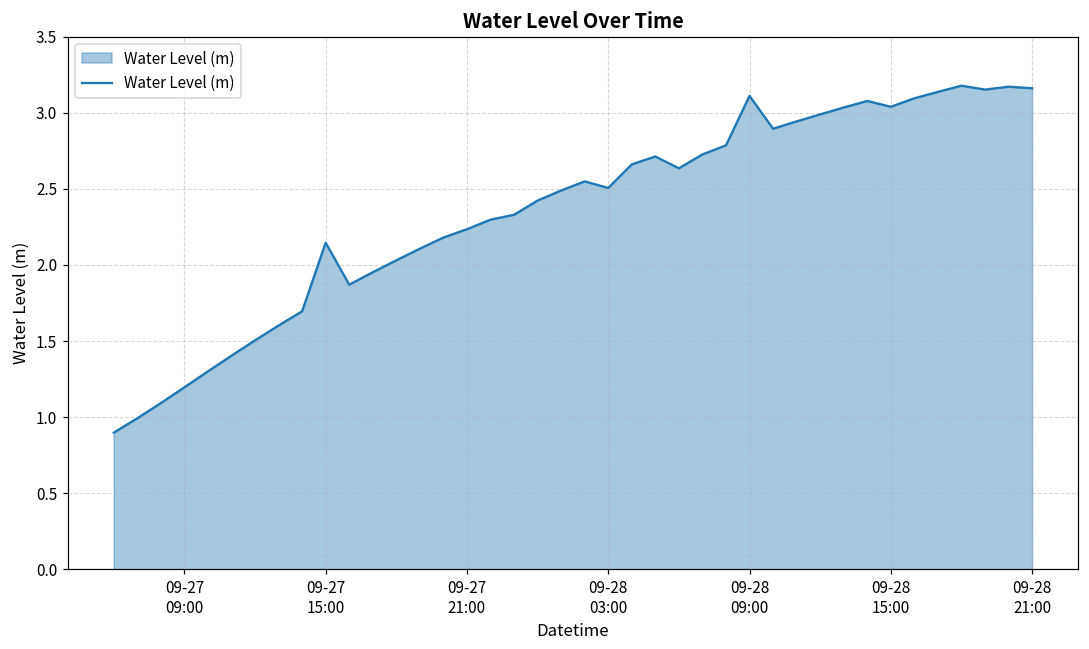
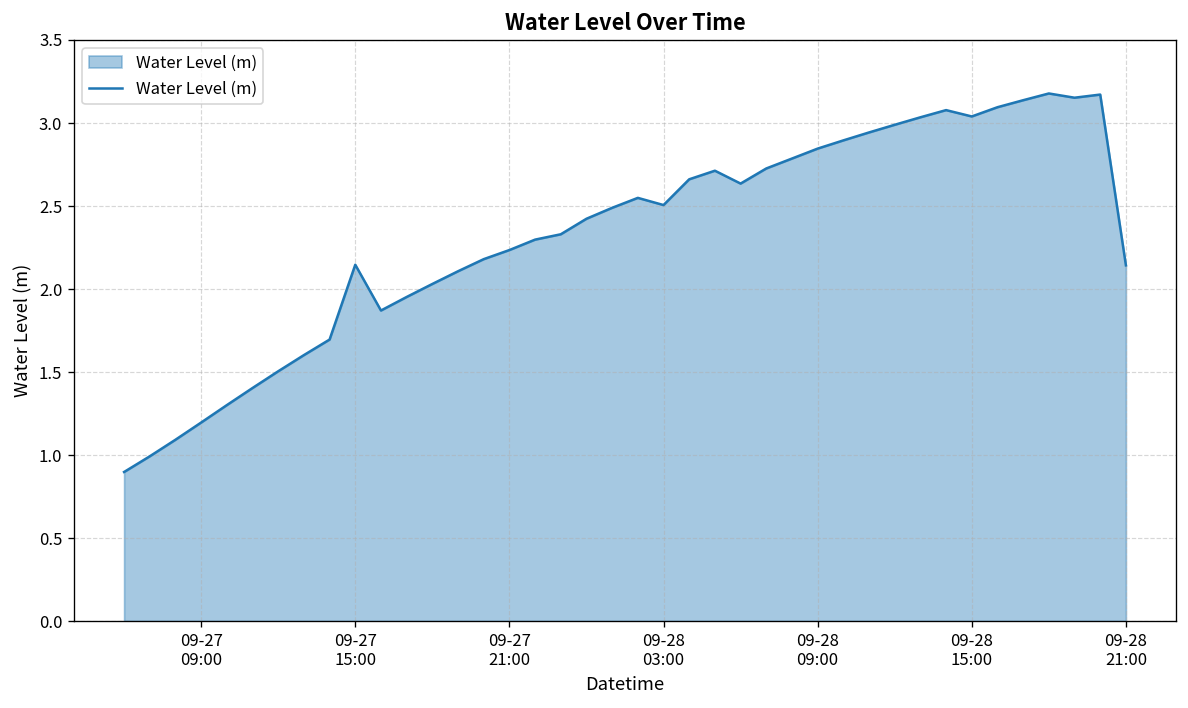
  {
    "09-27 09:00": 1.20,
    "09-27 15:00": 2.15,
    "09-27 21:00": 2.23,
    "09-28 03:00": 2.51,
-   "09-28 09:00": 3.11,
+   "09-28 09:00": 2.85,
    "09-28 15:00": 3.04,
-   "09-28 21:00": 3.16
+   "09-28 21:00": 2.14
  }
